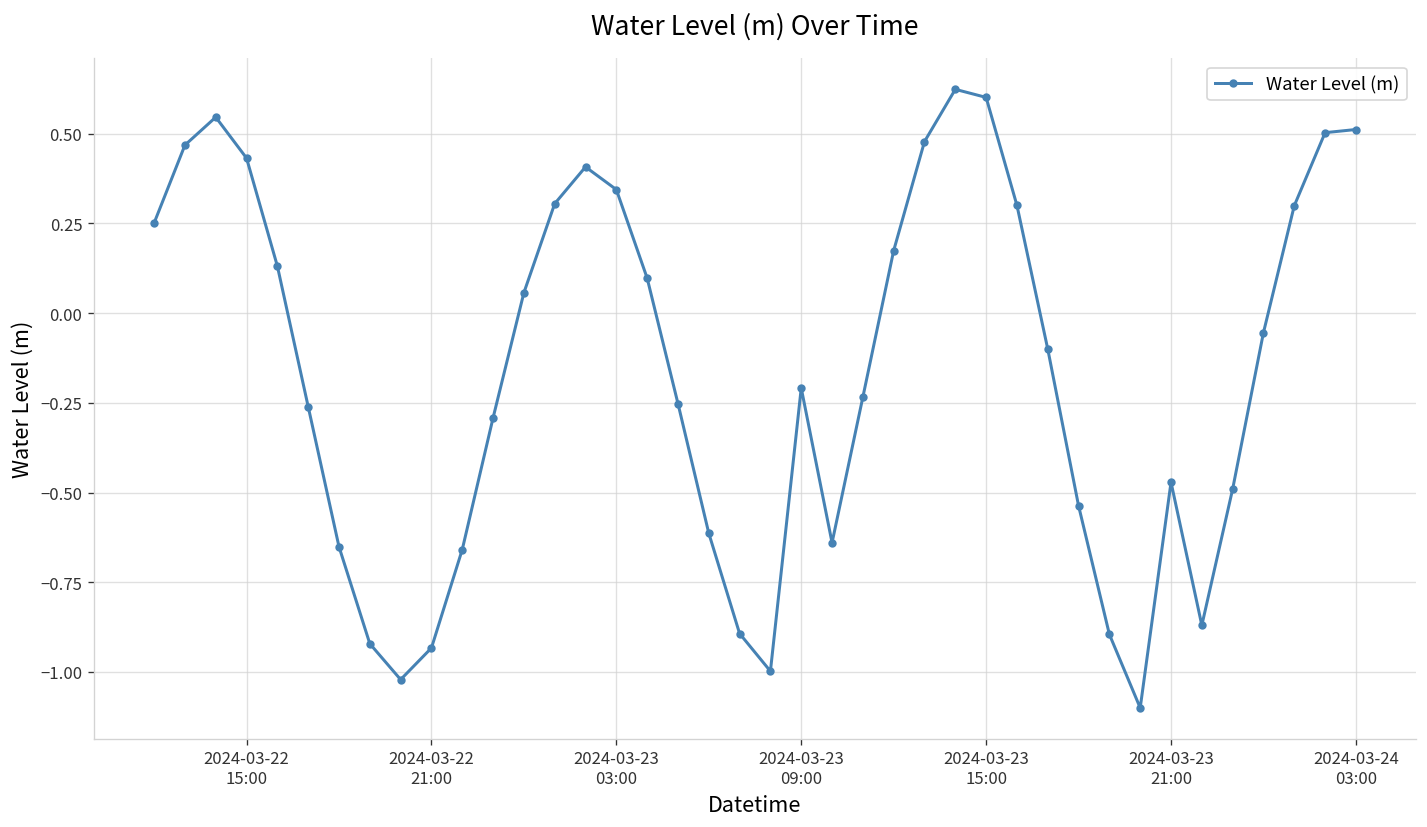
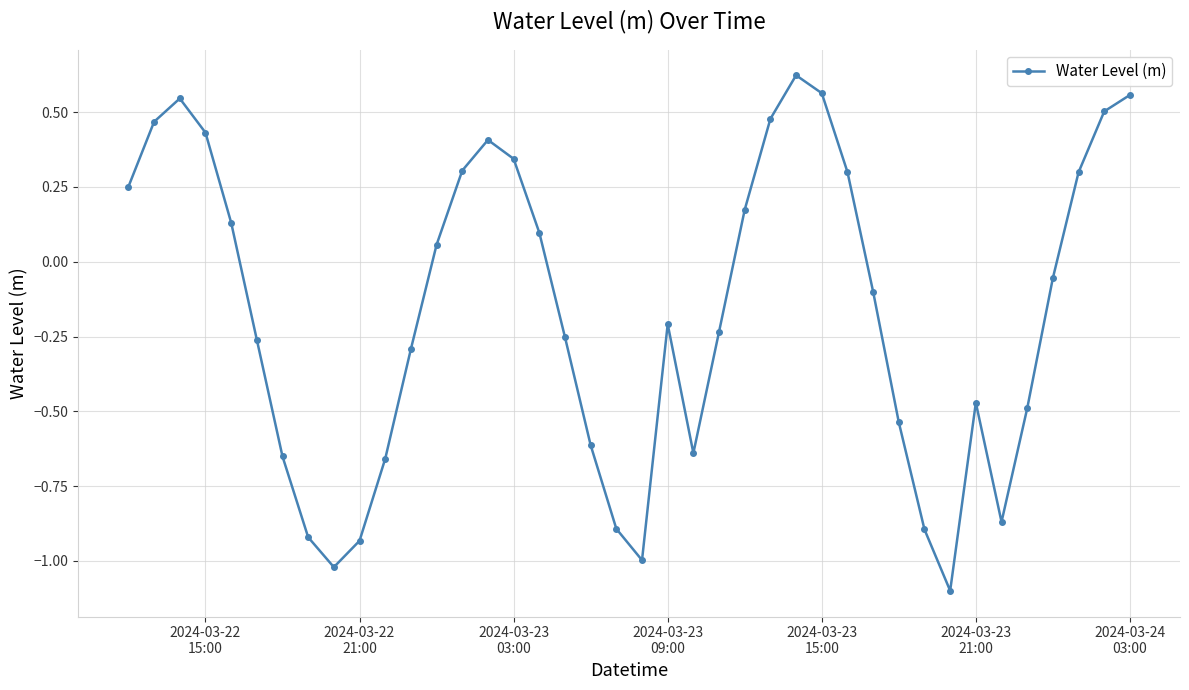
  {
    "2024-03-22 15:00": 0.43,
    "2024-03-22 21:00": -0.93,
    "2024-03-23 03:00": 0.34,
    "2024-03-23 09:00": -0.21,
-   "2024-03-23 15:00": 0.60,
+   "2024-03-23 15:00": 0.56,
    "2024-03-23 21:00": -0.47,
-   "2024-03-24 03:00": 0.51
+   "2024-03-24 03:00": 0.56
  }
